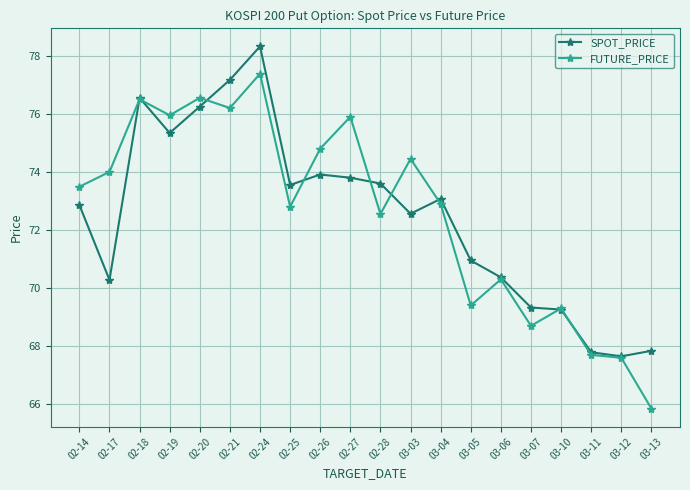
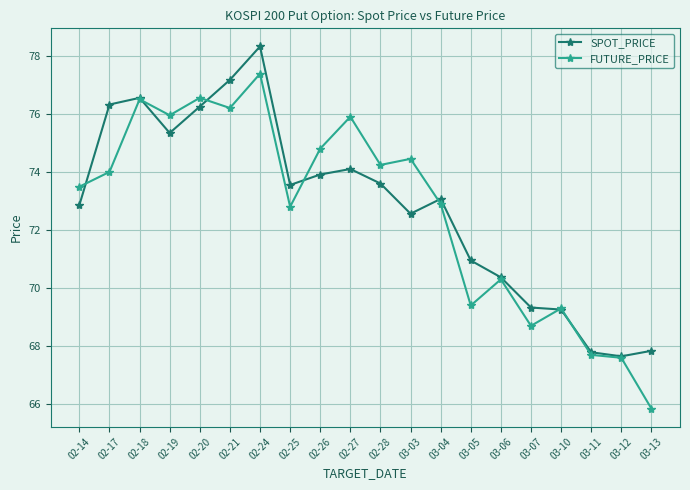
  {
    "SPOT_PRICE": {
      "02-14": 72.9,
-     "02-17": 70.3,
+     "02-17": 76.3,
      "02-19": 75.3,
      "02-20": 76.3,
      "02-21": 77.2,
      "02-24": 78.3,
      "02-25": 73.6,
      "02-26": 73.9,
-     "02-27": 73.8,
+     "02-27": 74.1,
      "02-28": 73.6,
      "03-03": 72.6,
      "03-04": 73.1,
      "03-05": 71.0,
      "03-07": 69.3,
      "03-11": 67.8,
      "03-13": 67.8
    },
    "FUTURE_PRICE": {
      "02-14": 73.5,
      "02-17": 74.0,
      "02-19": 76.0,
      "02-20": 76.6,
      "02-21": 76.2,
      "02-24": 77.4,
      "02-25": 72.8,
      "02-26": 74.8,
      "02-27": 75.9,
-     "02-28": 72.6,
+     "02-28": 74.2,
      "03-03": 74.5,
      "03-04": 72.9,
      "03-05": 69.4,
      "03-07": 68.7,
      "03-11": 67.7,
      "03-13": 65.9
    }
  }
